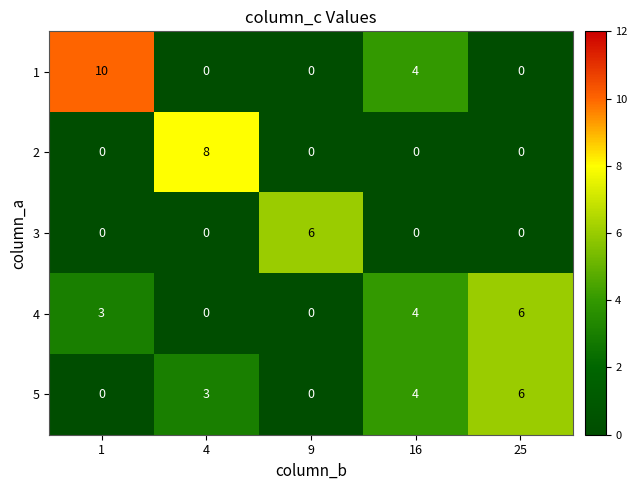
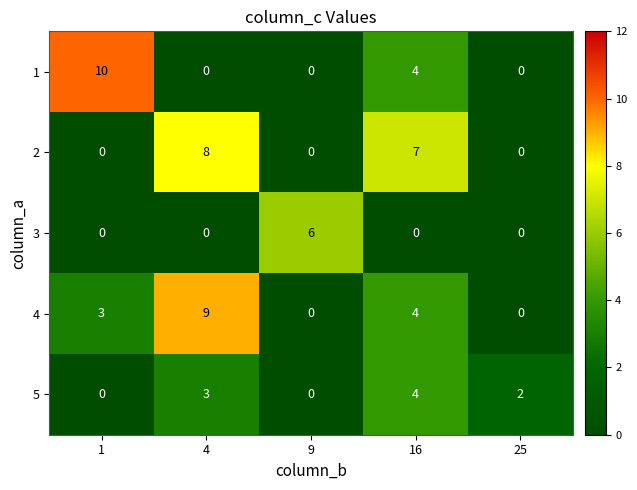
  {
    "1": {
      "1": 10,
      "4": 0,
      "9": 0,
      "16": 4,
      "25": 0
    },
    "2": {
      "1": 0,
      "4": 8,
      "9": 0,
-     "16": 0,
+     "16": 7,
      "25": 0
    },
    "3": {
      "1": 0,
      "4": 0,
      "9": 6,
      "16": 0,
      "25": 0
    },
    "4": {
      "1": 3,
-     "4": 0,
+     "4": 9,
      "9": 0,
      "16": 4,
-     "25": 6
+     "25": 0
    },
    "5": {
      "1": 0,
      "4": 3,
      "9": 0,
      "16": 4,
-     "25": 6
+     "25": 2
    }
  }
